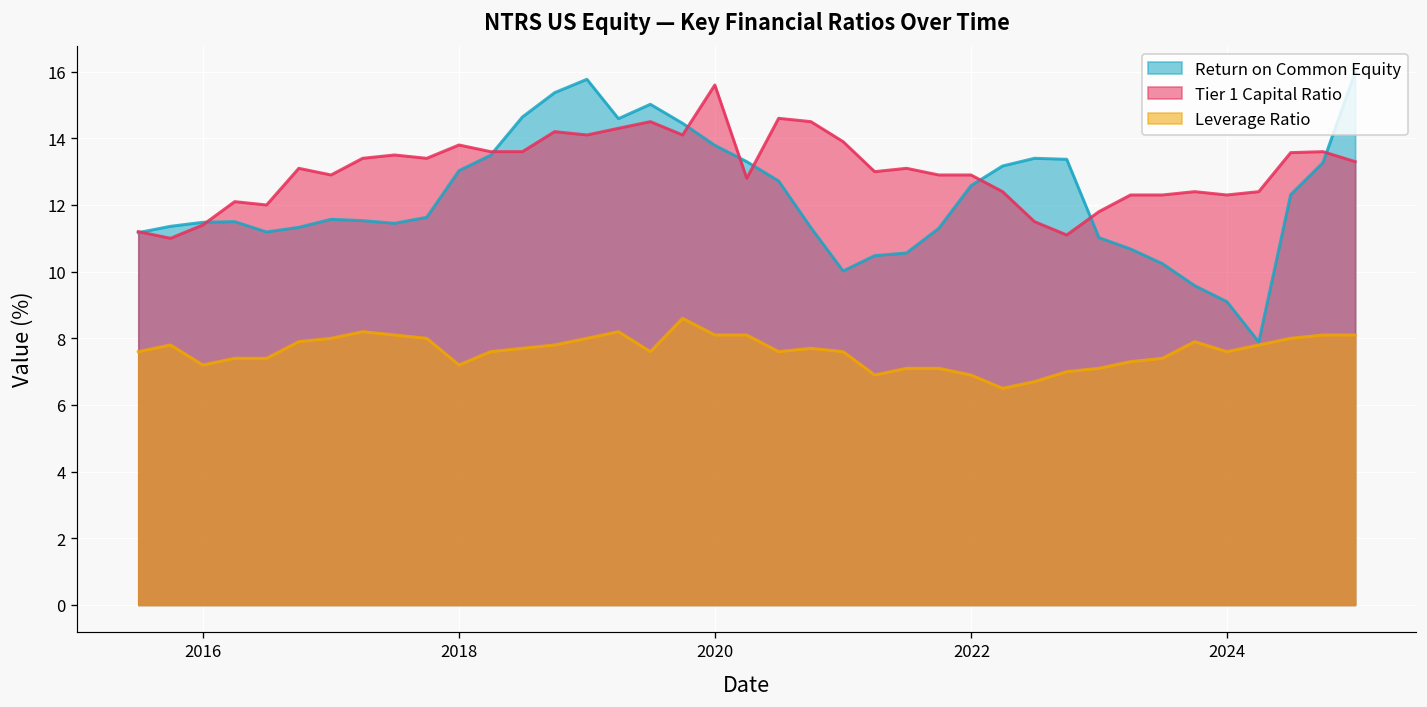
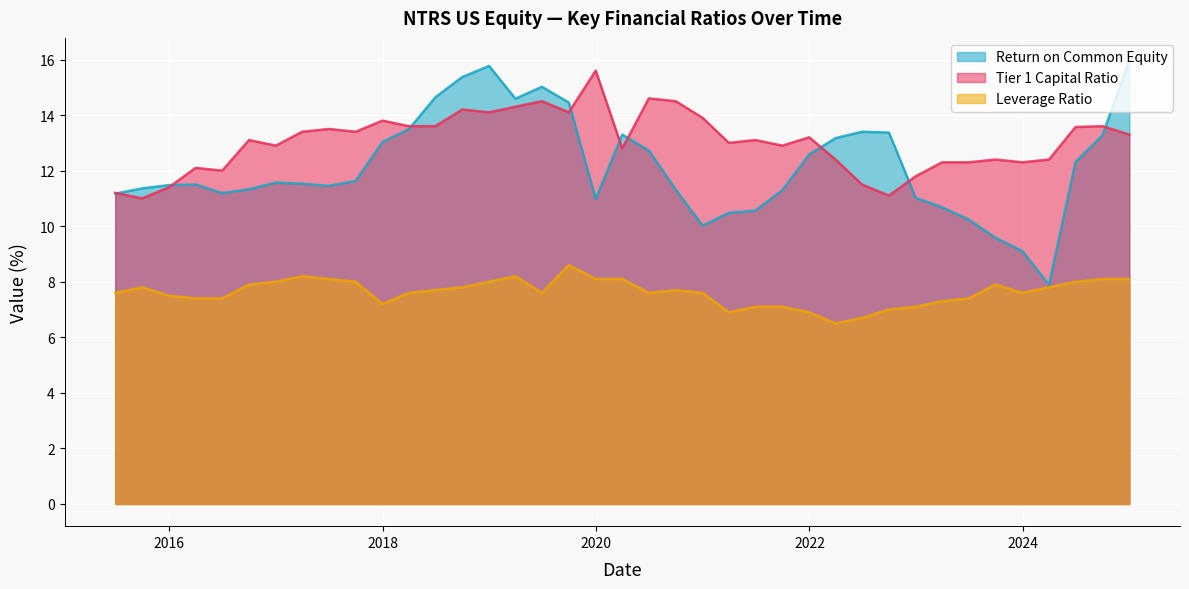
  {
    "Return on Common Equity": {
      "2018": 13.0,
-     "2020": 13.8,
+     "2020": 11.0,
      "2022": 12.6,
      "2024": 9.1
    },
    "Tier 1 Capital Ratio": {
      "2018": 13.8,
      "2020": 15.6,
-     "2022": 12.9,
+     "2022": 13.2,
      "2024": 12.3
    },
    "Leverage Ratio": {
-     "2016": 7.2,
+     "2016": 7.5,
      "2018": 7.2,
      "2020": 8.1,
      "2022": 6.9,
      "2024": 7.6
    }
  }
